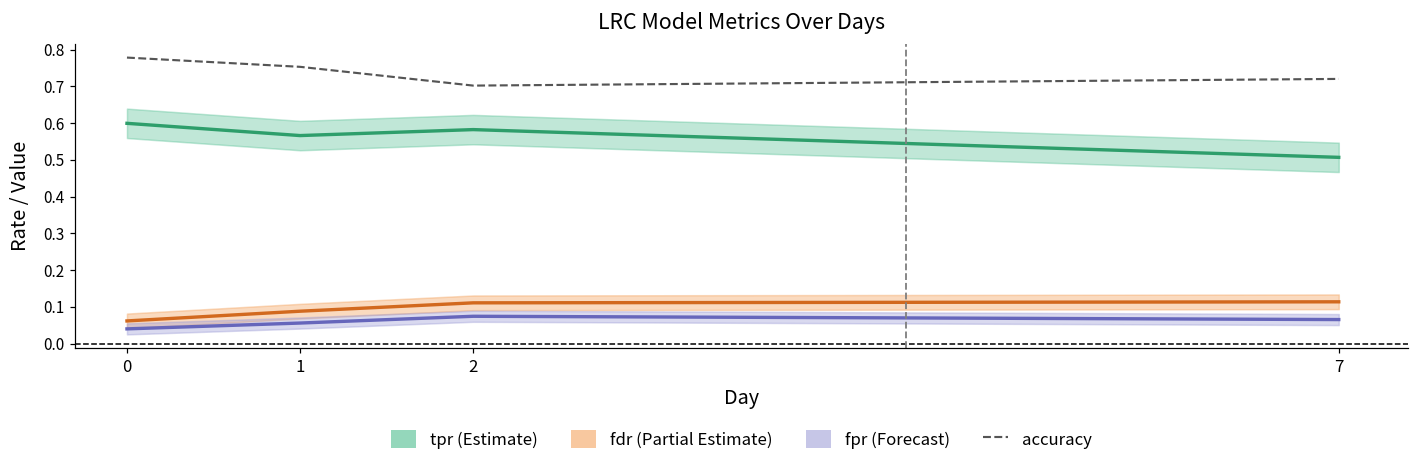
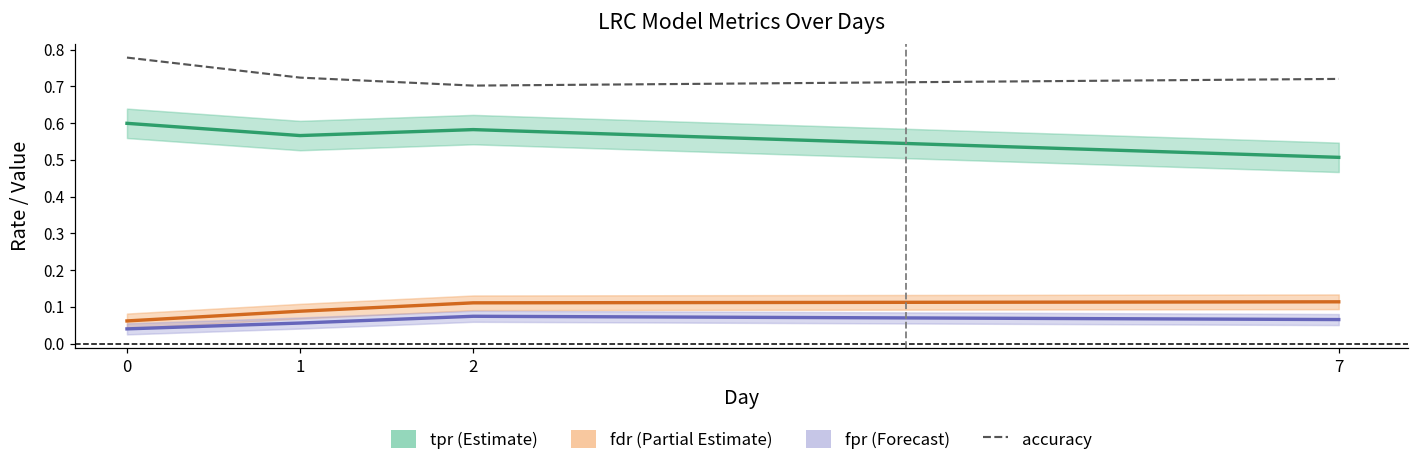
  {
    "accuracy": {
      "0": 0.78,
-     "1": 0.75,
+     "1": 0.72,
      "2": 0.70,
      "7": 0.72
    }
  }
